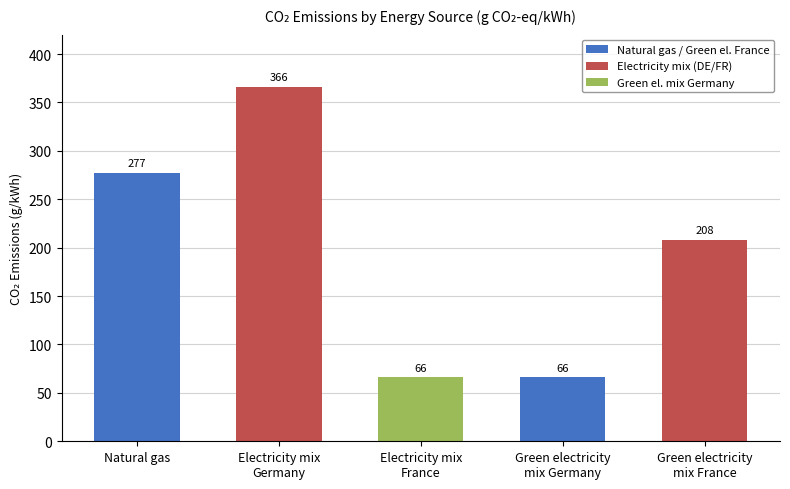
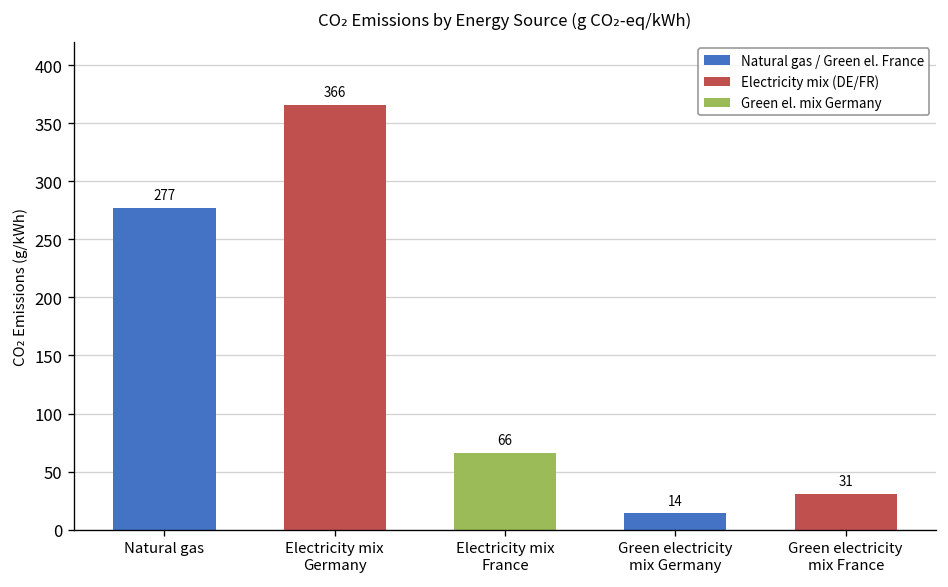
  {
    "Natural gas": 277,
    "Electricity mix Germany": 366,
    "Electricity mix France": 66,
-   "Green electricity mix Germany": 66,
-   "Green electricity mix France": 208
+   "Green electricity mix Germany": 14,
+   "Green electricity mix France": 31
  }
